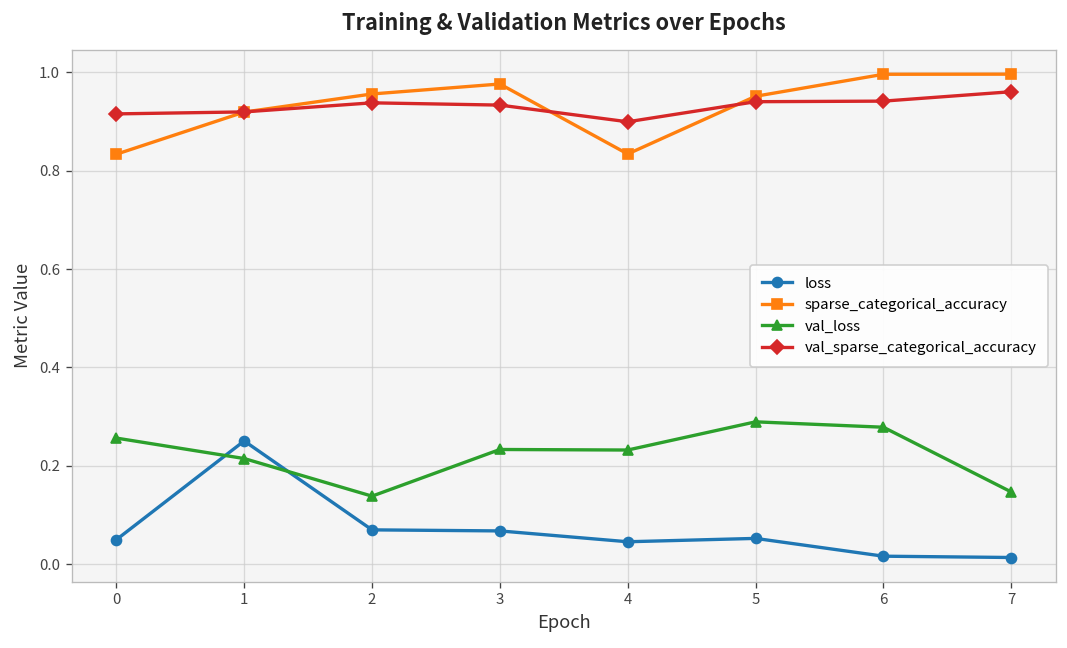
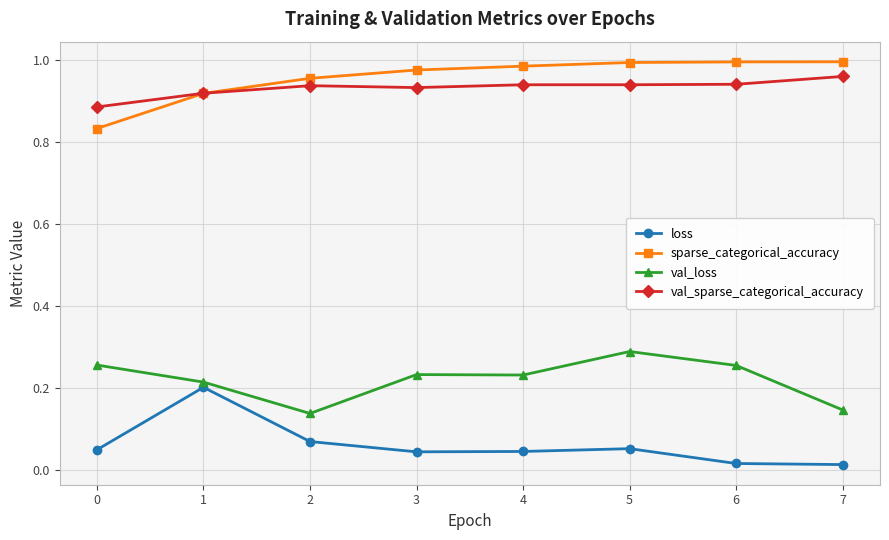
  {
    "loss": {
      "0": 0.05,
-     "1": 0.25,
+     "1": 0.20,
      "2": 0.07,
-     "3": 0.07,
+     "3": 0.04,
      "4": 0.05,
      "5": 0.05,
      "6": 0.02,
      "7": 0.01
    },
    "sparse_categorical_accuracy": {
      "0": 0.83,
      "2": 0.96,
      "3": 0.98,
-     "4": 0.83,
-     "5": 0.95,
+     "4": 0.99,
+     "5": 0.99,
      "6": 1.00,
      "7": 1.00
    },
    "val_loss": {
      "0": 0.26,
      "1": 0.21,
      "2": 0.14,
      "3": 0.23,
      "4": 0.23,
      "5": 0.29,
-     "6": 0.28,
+     "6": 0.26,
      "7": 0.15
    },
    "val_sparse_categorical_accuracy": {
-     "0": 0.92,
+     "0": 0.89,
      "2": 0.94,
      "3": 0.93,
-     "4": 0.90,
+     "4": 0.94,
      "5": 0.94,
      "6": 0.94,
      "7": 0.96
    }
  }
